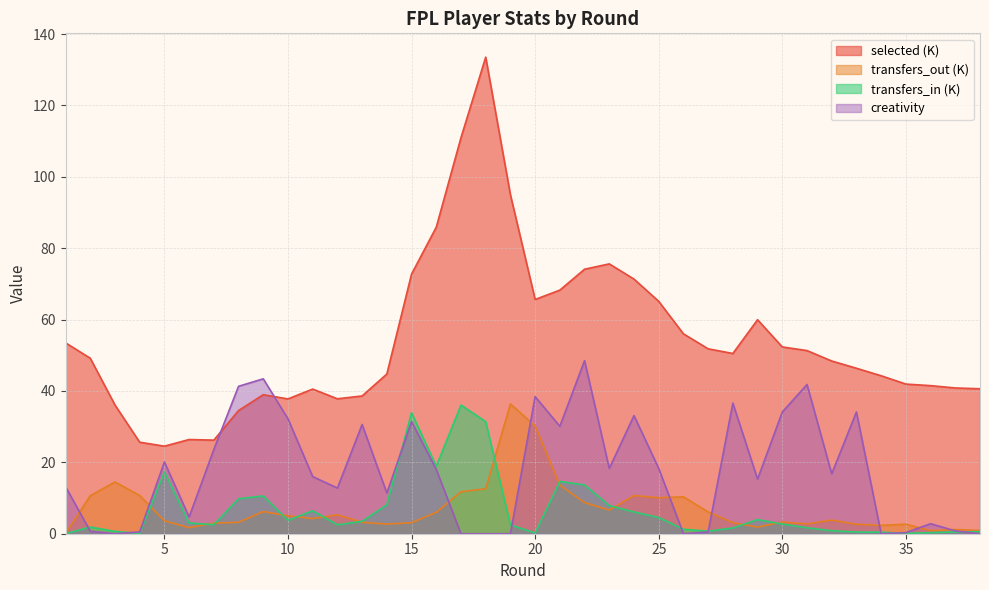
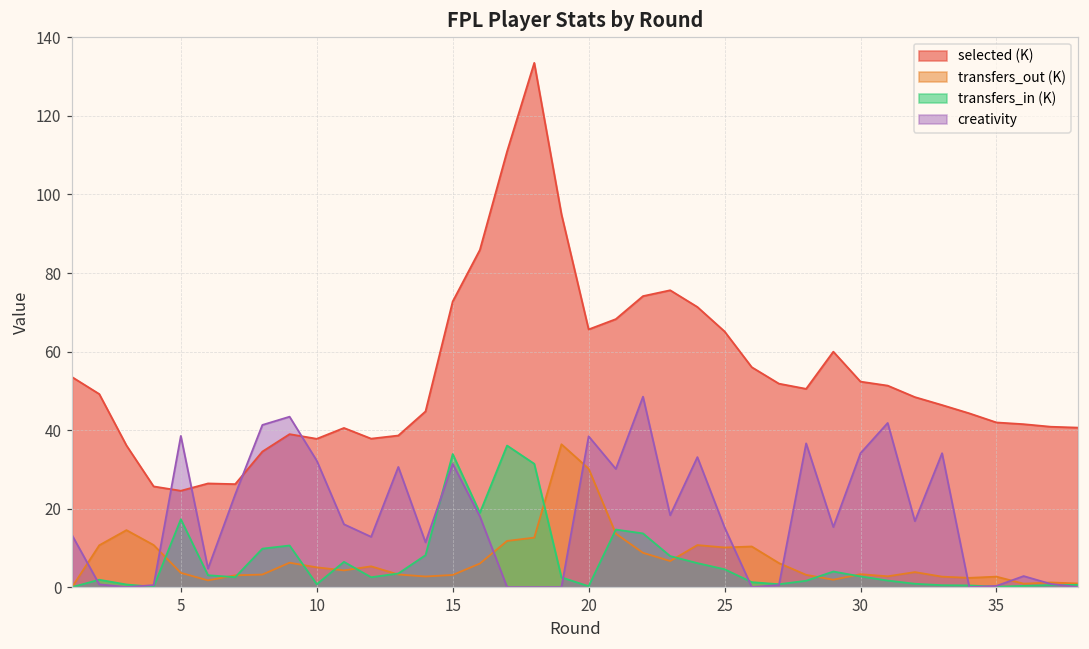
  {
    "transfers_in (K)": {
      "5": 17,
-     "10": 4,
+     "10": 1,
      "15": 34,
      "20": 0,
      "25": 5
    },
    "creativity": {
-     "5": 20,
+     "5": 39,
      "10": 32,
      "15": 31,
      "20": 38,
-     "25": 18,
+     "25": 15,
      "30": 34
    }
  }
